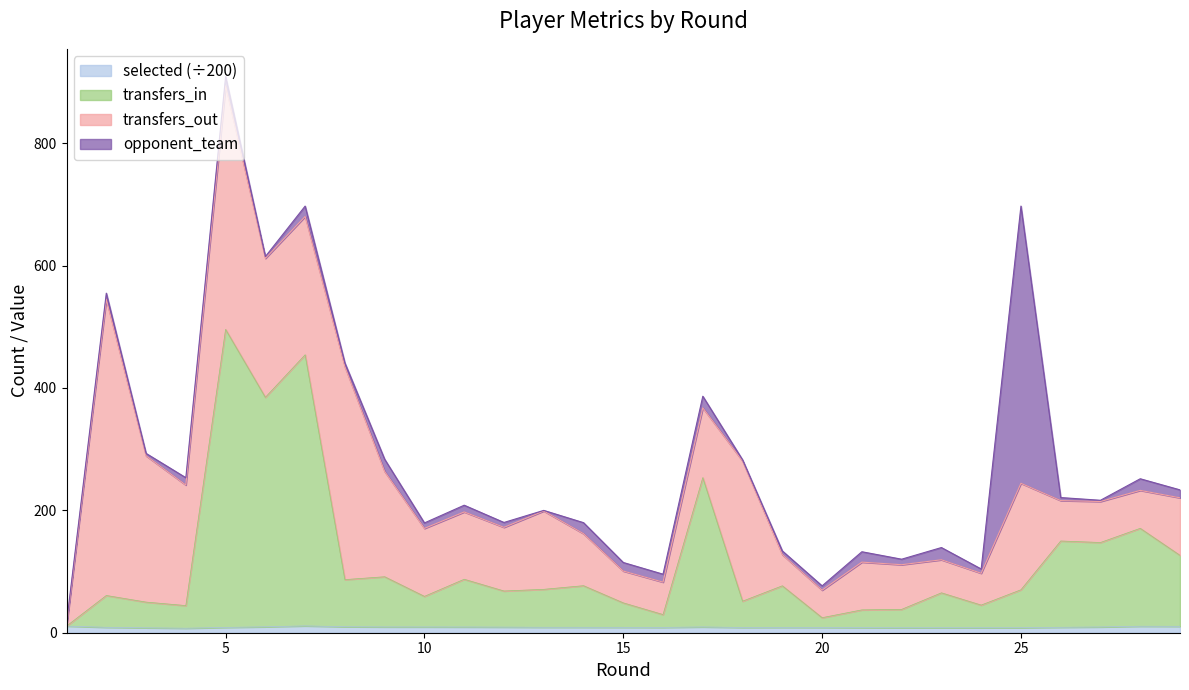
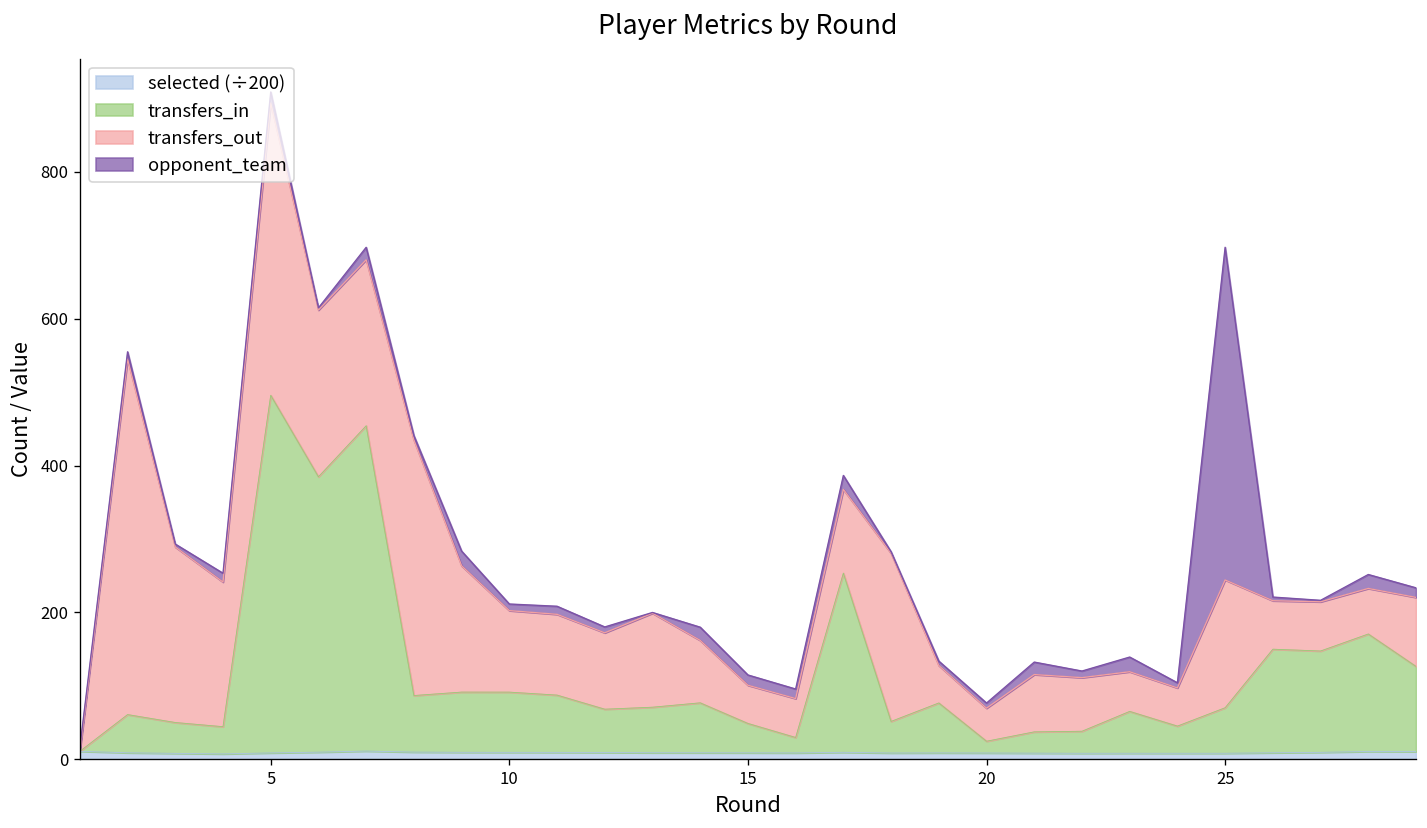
  {
    "selected (÷200)": {
      "5": 10,
      "10": 10,
      "15": 10,
      "20": 10,
      "25": 10
    },
    "transfers_in": {
      "5": 490,
-     "10": 50,
+     "10": 80,
      "15": 40,
      "20": 20,
      "25": 60
    },
    "transfers_out": {
      "10": 110,
      "15": 50,
      "20": 50,
      "25": 170
    },
    "opponent_team": {
      "10": 10,
      "15": 10,
      "20": 10,
      "25": 450
    }
  }
